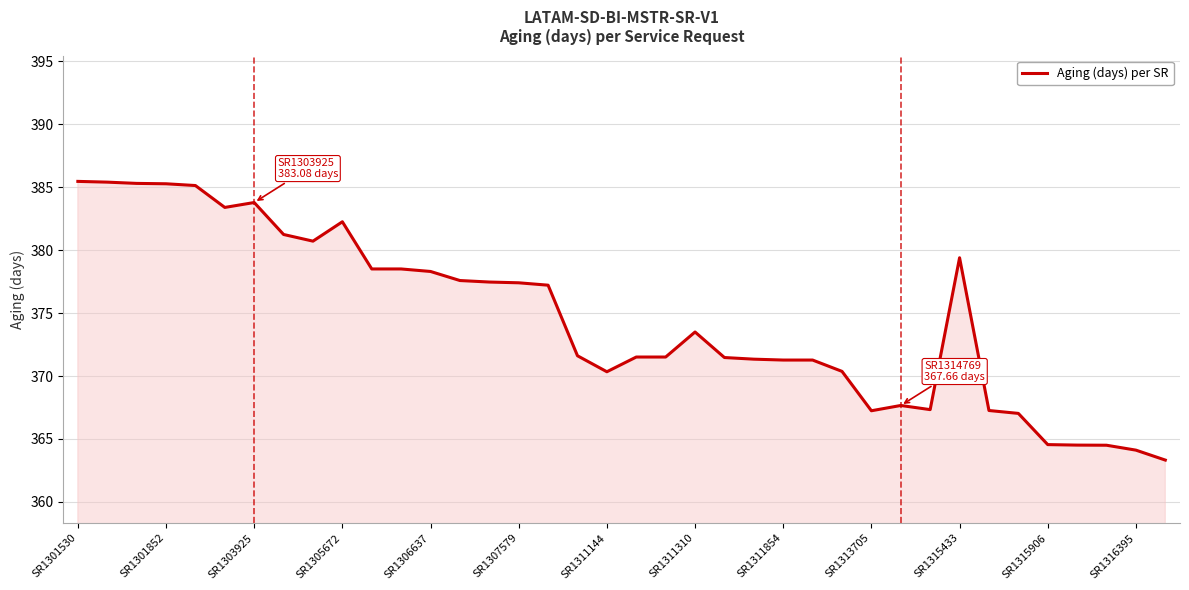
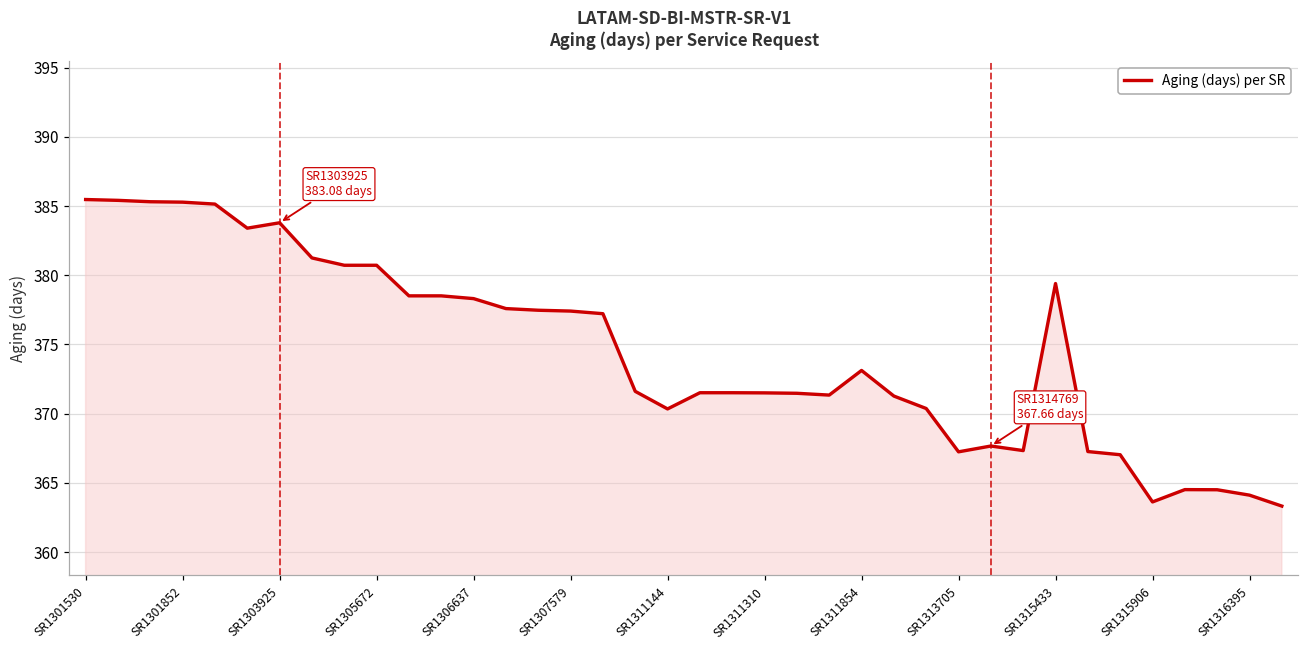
  {
    "SR1301530": 385.5,
    "SR1301852": 385.3,
-   "SR1305672": 382.3,
+   "SR1305672": 380.7,
    "SR1306637": 378.3,
    "SR1307579": 377.4,
    "SR1311144": 370.3,
-   "SR1311310": 373.5,
-   "SR1311854": 371.3,
+   "SR1311310": 371.5,
+   "SR1311854": 373.1,
    "SR1313705": 367.2,
    "SR1315433": 379.4,
-   "SR1315906": 364.6,
+   "SR1315906": 363.6,
    "SR1316395": 364.1
  }
